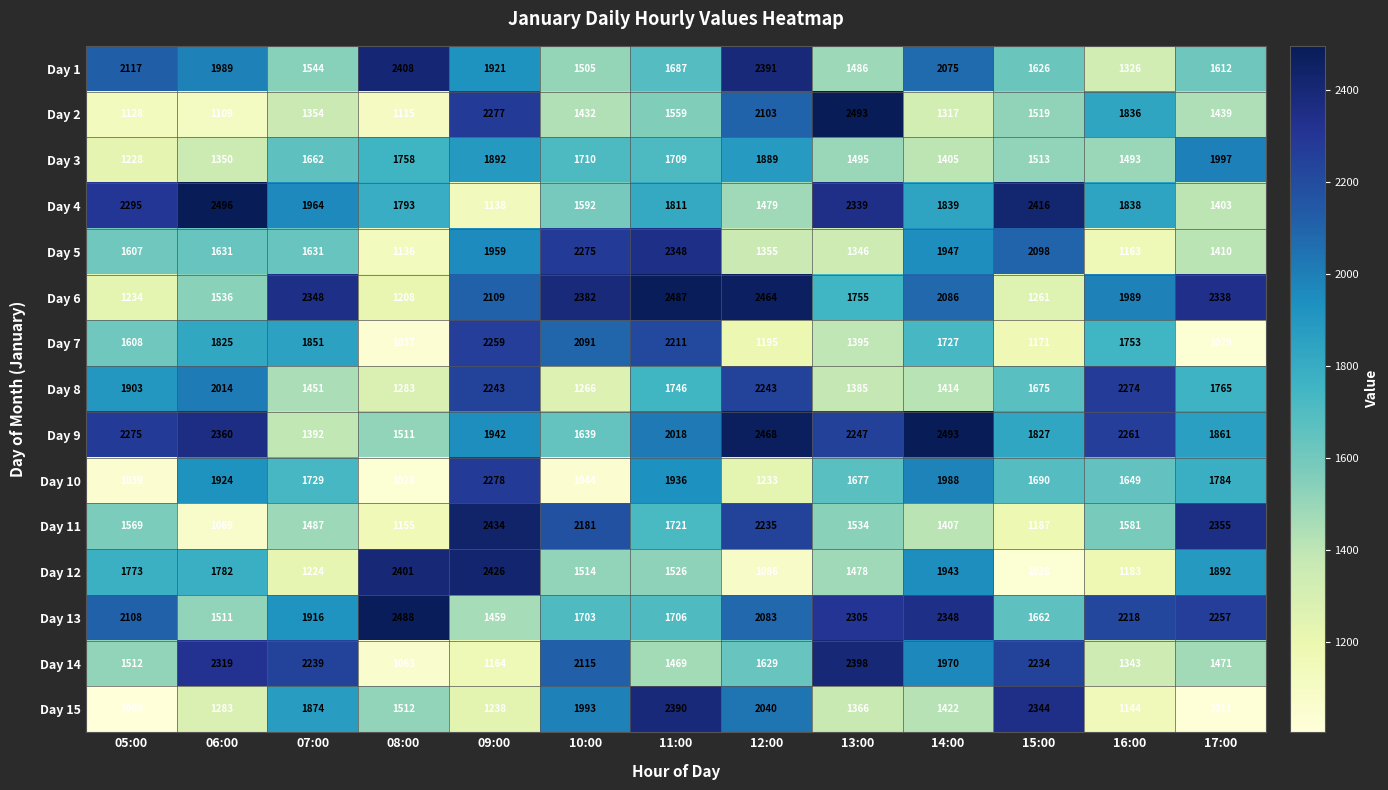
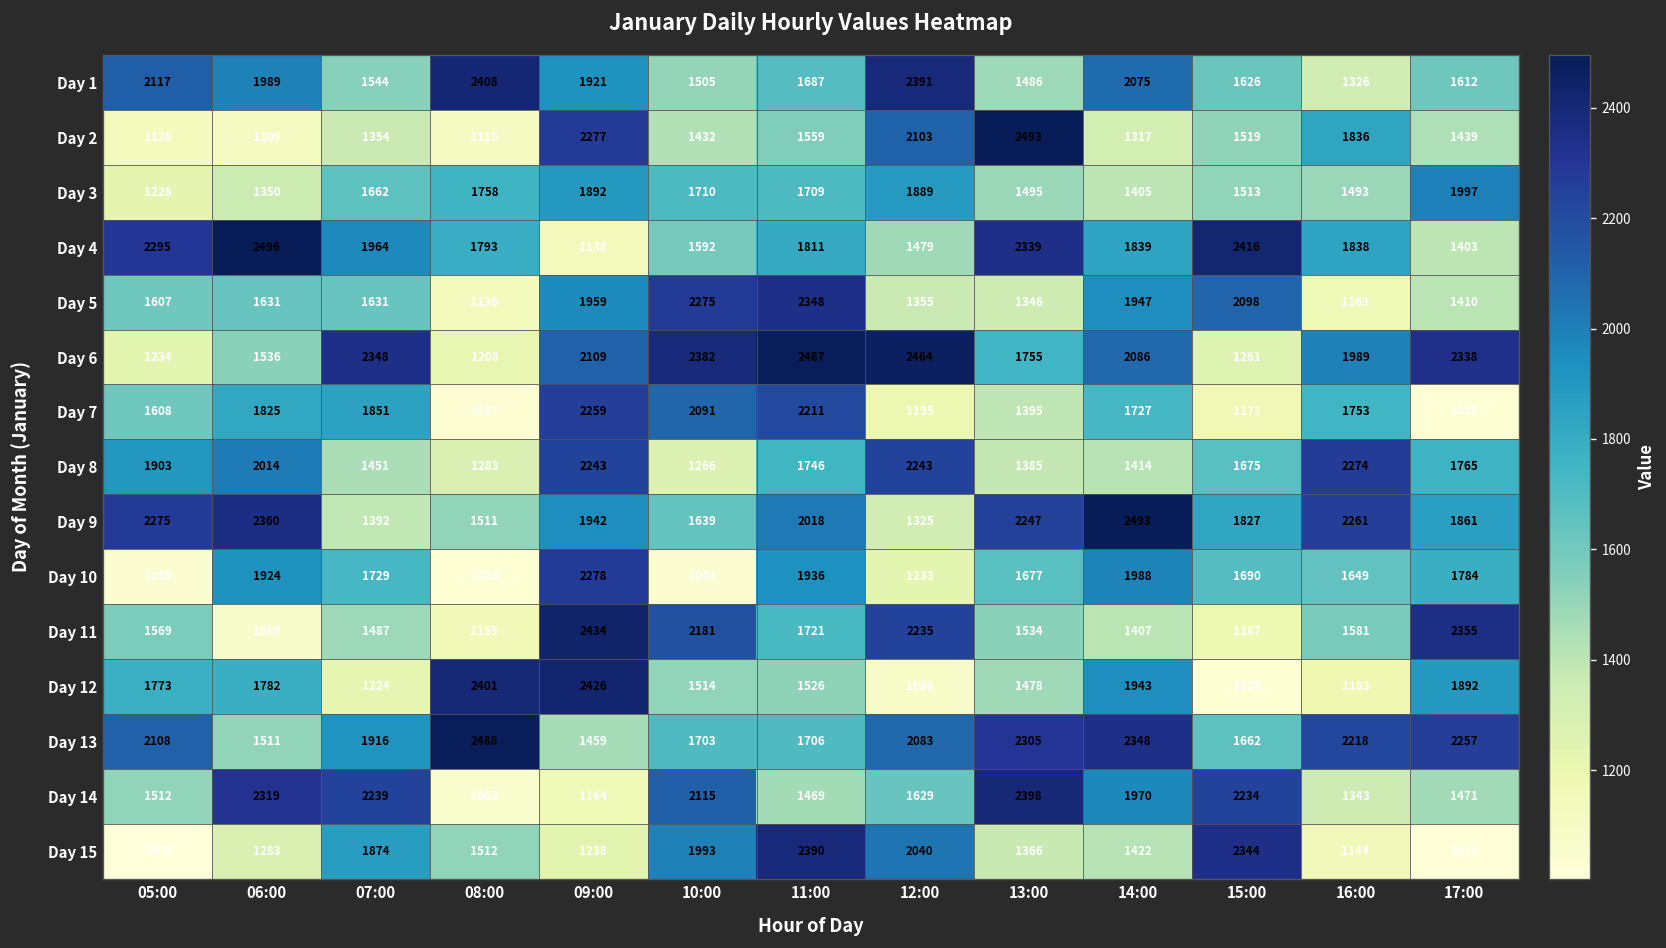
  {
    "Day 1": {
      "05:00": 2117,
      "06:00": 1989,
      "07:00": 1544,
      "08:00": 2408,
      "09:00": 1921,
      "10:00": 1505,
      "11:00": 1687,
      "12:00": 2391,
      "13:00": 1486,
      "14:00": 2075,
      "15:00": 1626,
      "16:00": 1326,
      "17:00": 1612
    },
    "Day 2": {
      "05:00": 1128,
      "06:00": 1109,
      "07:00": 1354,
      "08:00": 1115,
      "09:00": 2277,
      "10:00": 1432,
      "11:00": 1559,
      "12:00": 2103,
      "13:00": 2493,
      "14:00": 1317,
      "15:00": 1519,
      "16:00": 1836,
      "17:00": 1439
    },
    "Day 3": {
      "05:00": 1228,
      "06:00": 1350,
      "07:00": 1662,
      "08:00": 1758,
      "09:00": 1892,
      "10:00": 1710,
      "11:00": 1709,
      "12:00": 1889,
      "13:00": 1495,
      "14:00": 1405,
      "15:00": 1513,
      "16:00": 1493,
      "17:00": 1997
    },
    "Day 4": {
      "05:00": 2295,
      "06:00": 2496,
      "07:00": 1964,
      "08:00": 1793,
      "09:00": 1138,
      "10:00": 1592,
      "11:00": 1811,
      "12:00": 1479,
      "13:00": 2339,
      "14:00": 1839,
      "15:00": 2416,
      "16:00": 1838,
      "17:00": 1403
    },
    "Day 5": {
      "05:00": 1607,
      "06:00": 1631,
      "07:00": 1631,
      "08:00": 1136,
      "09:00": 1959,
      "10:00": 2275,
      "11:00": 2348,
      "12:00": 1355,
      "13:00": 1346,
      "14:00": 1947,
      "15:00": 2098,
      "16:00": 1163,
      "17:00": 1410
    },
    "Day 6": {
      "05:00": 1234,
      "06:00": 1536,
      "07:00": 2348,
      "08:00": 1208,
      "09:00": 2109,
      "10:00": 2382,
      "11:00": 2487,
      "12:00": 2464,
      "13:00": 1755,
      "14:00": 2086,
      "15:00": 1261,
      "16:00": 1989,
      "17:00": 2338
    },
    "Day 7": {
      "05:00": 1608,
      "06:00": 1825,
      "07:00": 1851,
      "09:00": 2259,
      "10:00": 2091,
      "11:00": 2211,
      "12:00": 1195,
      "13:00": 1395,
      "14:00": 1727,
      "15:00": 1171,
      "16:00": 1753
    },
    "Day 8": {
      "05:00": 1903,
      "06:00": 2014,
      "07:00": 1451,
      "08:00": 1283,
      "09:00": 2243,
      "10:00": 1266,
      "11:00": 1746,
      "12:00": 2243,
      "13:00": 1385,
      "14:00": 1414,
      "15:00": 1675,
      "16:00": 2274,
      "17:00": 1765
    },
    "Day 9": {
      "05:00": 2275,
      "06:00": 2360,
      "07:00": 1392,
      "08:00": 1511,
      "09:00": 1942,
      "10:00": 1639,
      "11:00": 2018,
-     "12:00": 2468,
+     "12:00": 1325,
      "13:00": 2247,
      "14:00": 2493,
      "15:00": 1827,
      "16:00": 2261,
      "17:00": 1861
    },
    "Day 10": {
      "06:00": 1924,
      "07:00": 1729,
      "09:00": 2278,
      "11:00": 1936,
      "12:00": 1233,
      "13:00": 1677,
      "14:00": 1988,
      "15:00": 1690,
      "16:00": 1649,
      "17:00": 1784
    },
    "Day 11": {
      "05:00": 1569,
      "06:00": 1069,
      "07:00": 1487,
      "08:00": 1155,
      "09:00": 2434,
      "10:00": 2181,
      "11:00": 1721,
      "12:00": 2235,
      "13:00": 1534,
      "14:00": 1407,
      "15:00": 1187,
      "16:00": 1581,
      "17:00": 2355
    },
    "Day 12": {
      "05:00": 1773,
      "06:00": 1782,
      "07:00": 1224,
      "08:00": 2401,
      "09:00": 2426,
      "10:00": 1514,
      "11:00": 1526,
      "12:00": 1086,
      "13:00": 1478,
      "14:00": 1943,
      "16:00": 1183,
      "17:00": 1892
    },
    "Day 13": {
      "05:00": 2108,
      "06:00": 1511,
      "07:00": 1916,
      "08:00": 2488,
      "09:00": 1459,
      "10:00": 1703,
      "11:00": 1706,
      "12:00": 2083,
      "13:00": 2305,
      "14:00": 2348,
      "15:00": 1662,
      "16:00": 2218,
      "17:00": 2257
    },
    "Day 14": {
      "05:00": 1512,
      "06:00": 2319,
      "07:00": 2239,
      "08:00": 1063,
      "09:00": 1164,
      "10:00": 2115,
      "11:00": 1469,
      "12:00": 1629,
      "13:00": 2398,
      "14:00": 1970,
      "15:00": 2234,
      "16:00": 1343,
      "17:00": 1471
    },
    "Day 15": {
      "06:00": 1283,
      "07:00": 1874,
      "08:00": 1512,
      "09:00": 1238,
      "10:00": 1993,
      "11:00": 2390,
      "12:00": 2040,
      "13:00": 1366,
      "14:00": 1422,
      "15:00": 2344,
      "16:00": 1144
    }
  }
